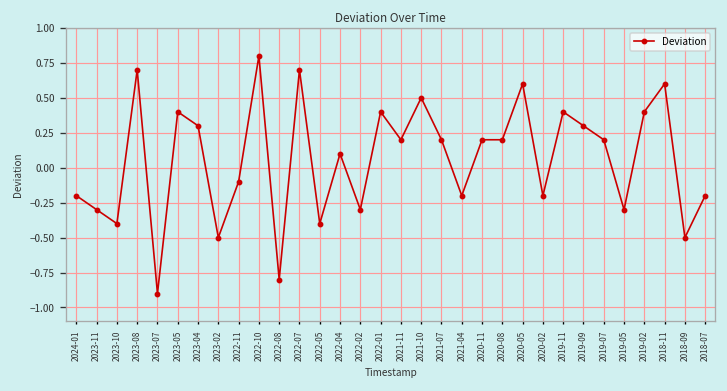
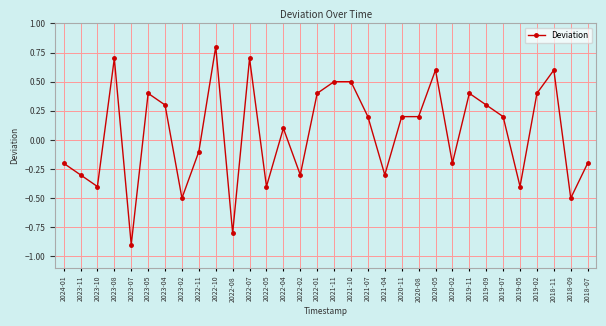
  {
    "2024-01": -0.2,
    "2023-11": -0.3,
    "2023-10": -0.4,
    "2023-08": 0.7,
    "2023-07": -0.9,
    "2023-05": 0.4,
    "2023-04": 0.3,
    "2023-02": -0.5,
    "2022-11": -0.1,
    "2022-10": 0.8,
    "2022-08": -0.8,
    "2022-07": 0.7,
    "2022-05": -0.4,
    "2022-04": 0.1,
    "2022-02": -0.3,
    "2022-01": 0.4,
-   "2021-11": 0.2,
+   "2021-11": 0.5,
    "2021-10": 0.5,
    "2021-07": 0.2,
-   "2021-04": -0.2,
+   "2021-04": -0.3,
    "2020-11": 0.2,
    "2020-08": 0.2,
    "2020-05": 0.6,
    "2020-02": -0.2,
    "2019-11": 0.4,
    "2019-09": 0.3,
    "2019-07": 0.2,
-   "2019-05": -0.3,
+   "2019-05": -0.4,
    "2019-02": 0.4,
    "2018-11": 0.6,
    "2018-09": -0.5,
    "2018-07": -0.2
  }
